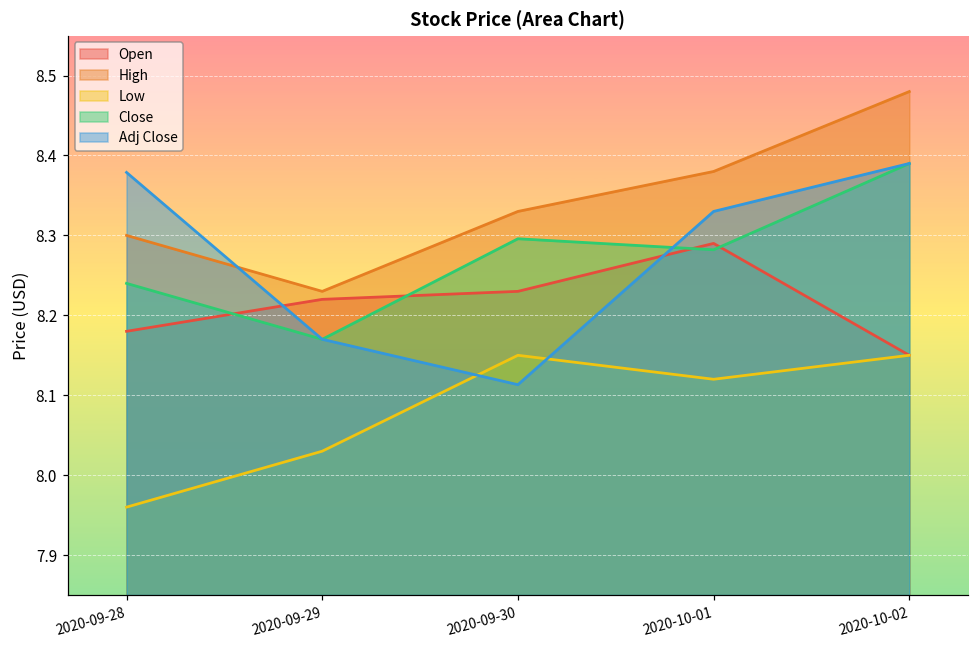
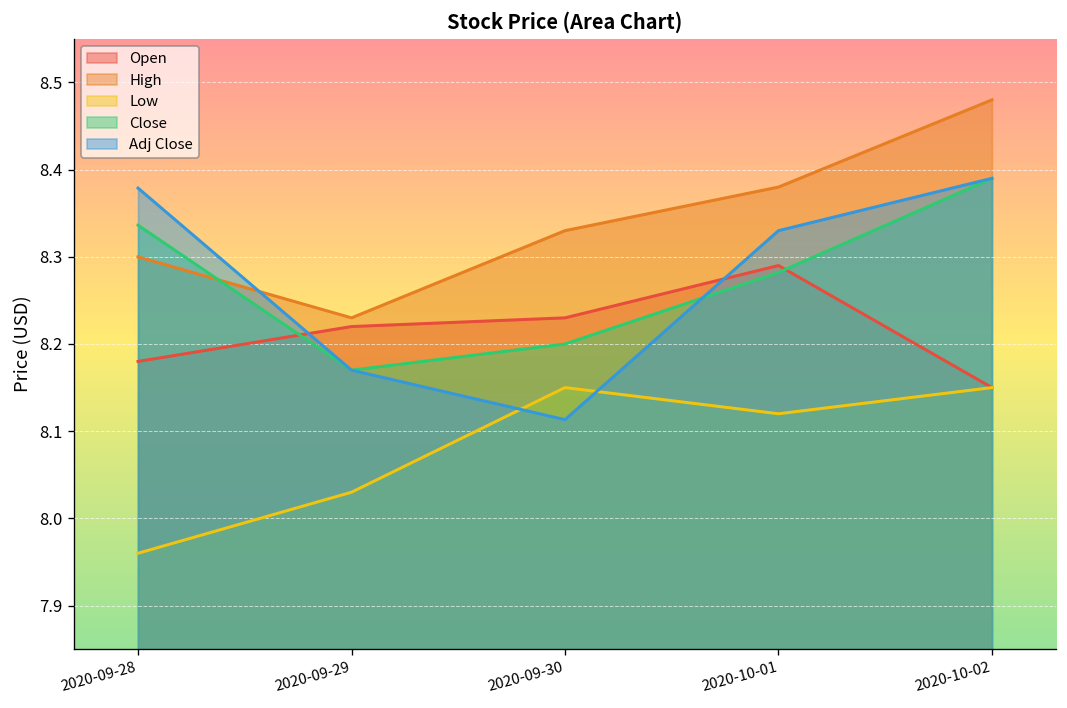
  {
    "Close": {
-     "2020-09-28": 8.24,
-     "2020-09-30": 8.30,
+     "2020-09-28": 8.34,
+     "2020-09-30": 8.20,
      "2020-10-01": 8.28
    },
    "Adj Close": {
      "2020-09-28": 8.38,
      "2020-09-30": 8.11,
      "2020-10-01": 8.33
    }
  }
